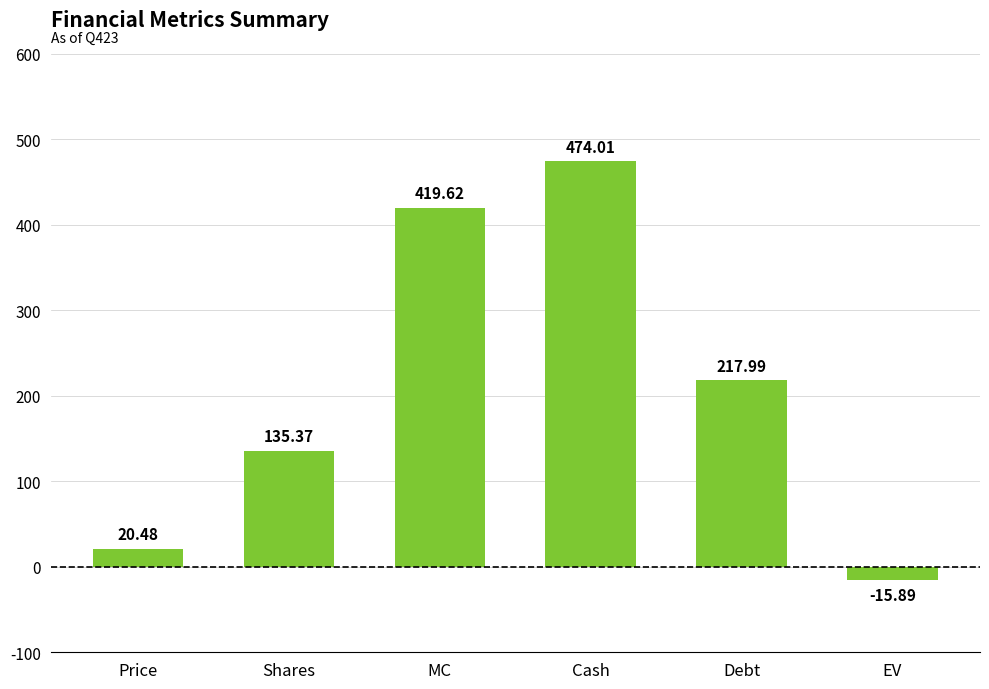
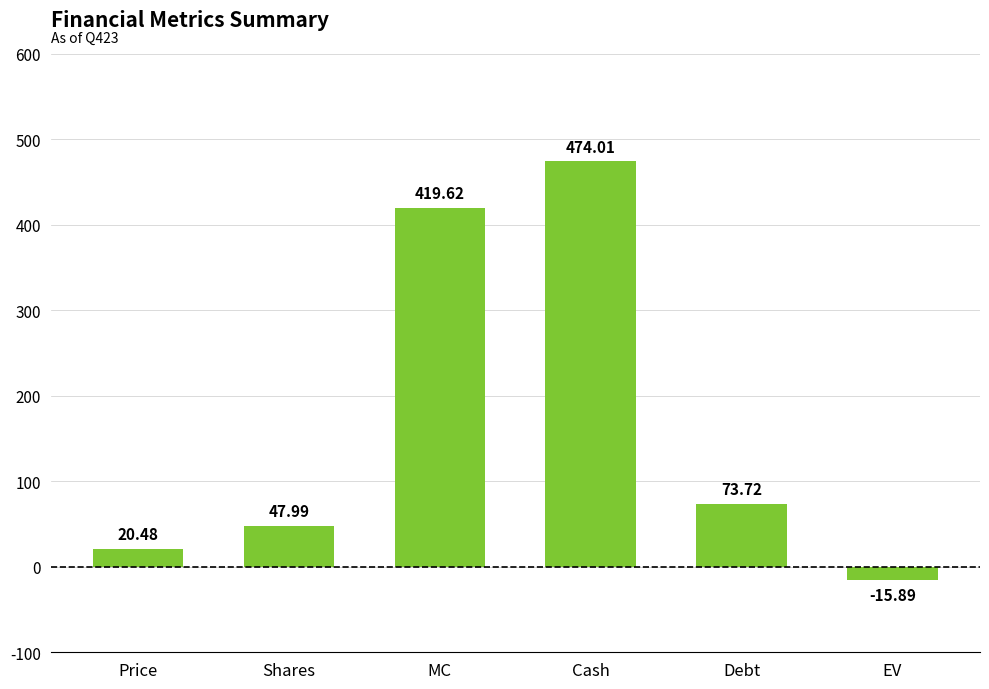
  {
    "Price": 20.48,
-   "Shares": 135.37,
+   "Shares": 47.99,
    "MC": 419.62,
    "Cash": 474.01,
-   "Debt": 217.99,
+   "Debt": 73.72,
    "EV": -15.89
  }
